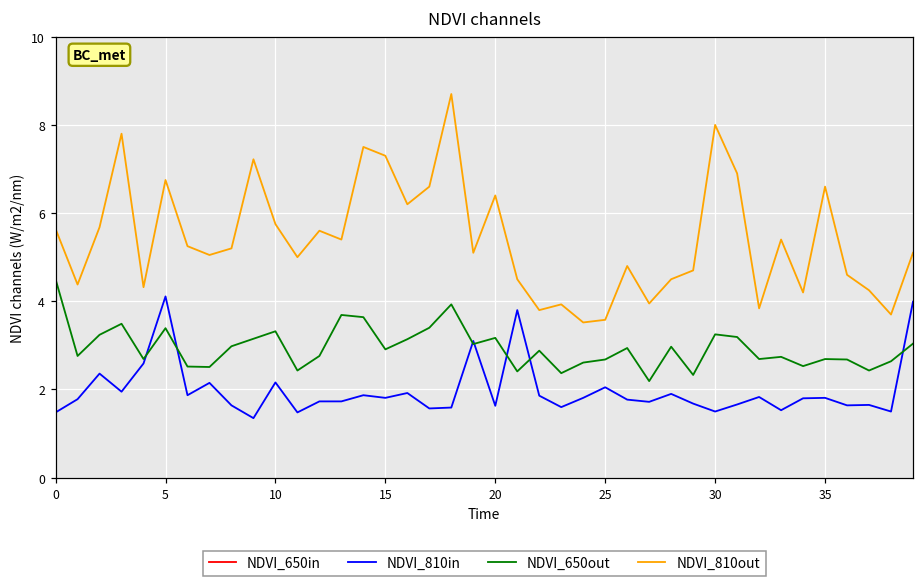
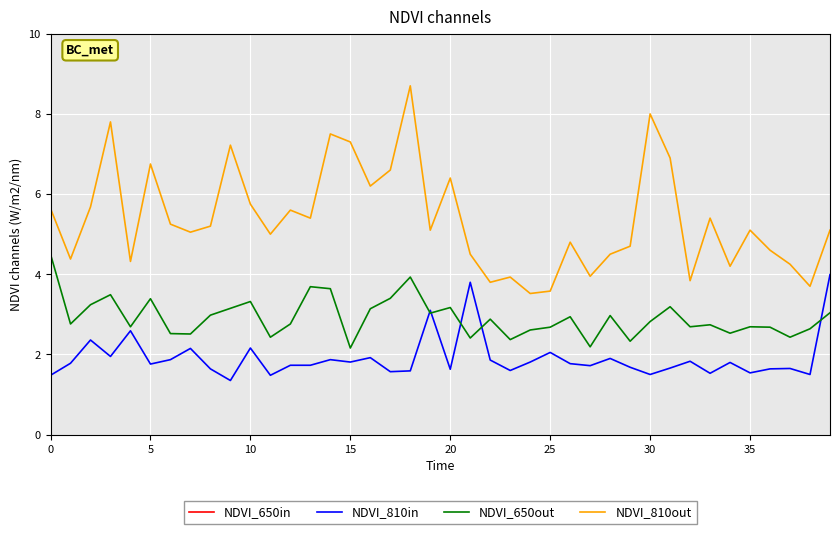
  {
    "NDVI_810in": {
      "0": 1.5,
-     "5": 4.1,
+     "5": 1.8,
      "10": 2.2,
      "15": 1.8,
      "20": 1.6,
      "25": 2.1,
      "30": 1.5,
-     "35": 1.8
+     "35": 1.5
    },
    "NDVI_650out": {
      "0": 4.5,
      "5": 3.4,
      "10": 3.3,
-     "15": 2.9,
+     "15": 2.2,
      "20": 3.2,
      "25": 2.7,
-     "30": 3.3,
+     "30": 2.8,
      "35": 2.7
    },
    "NDVI_810out": {
      "0": 5.6,
      "5": 6.8,
      "10": 5.8,
      "15": 7.3,
      "20": 6.4,
      "25": 3.6,
      "30": 8.0,
-     "35": 6.6
+     "35": 5.1
    }
  }
